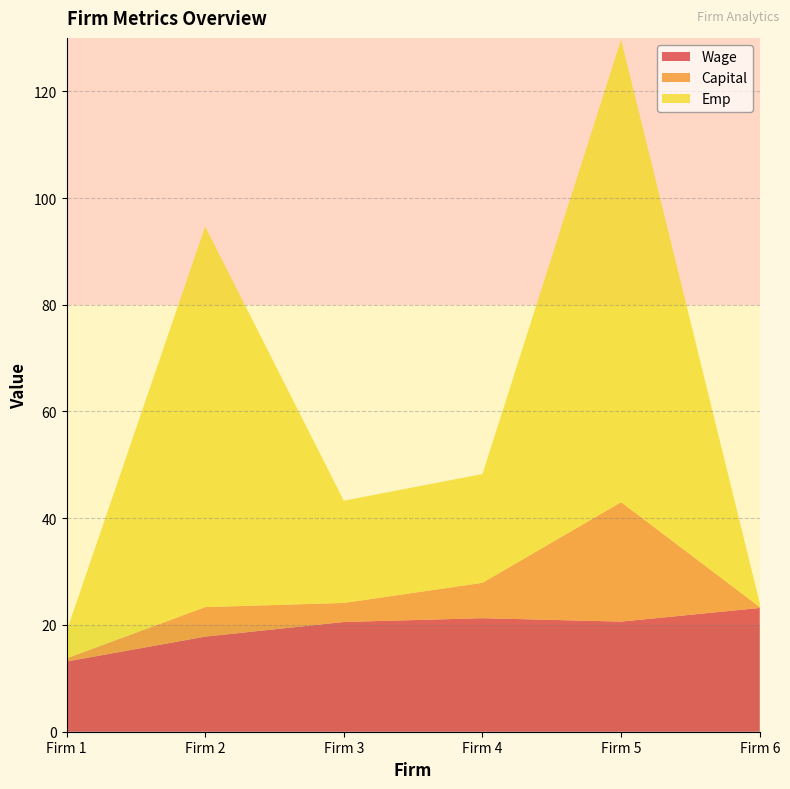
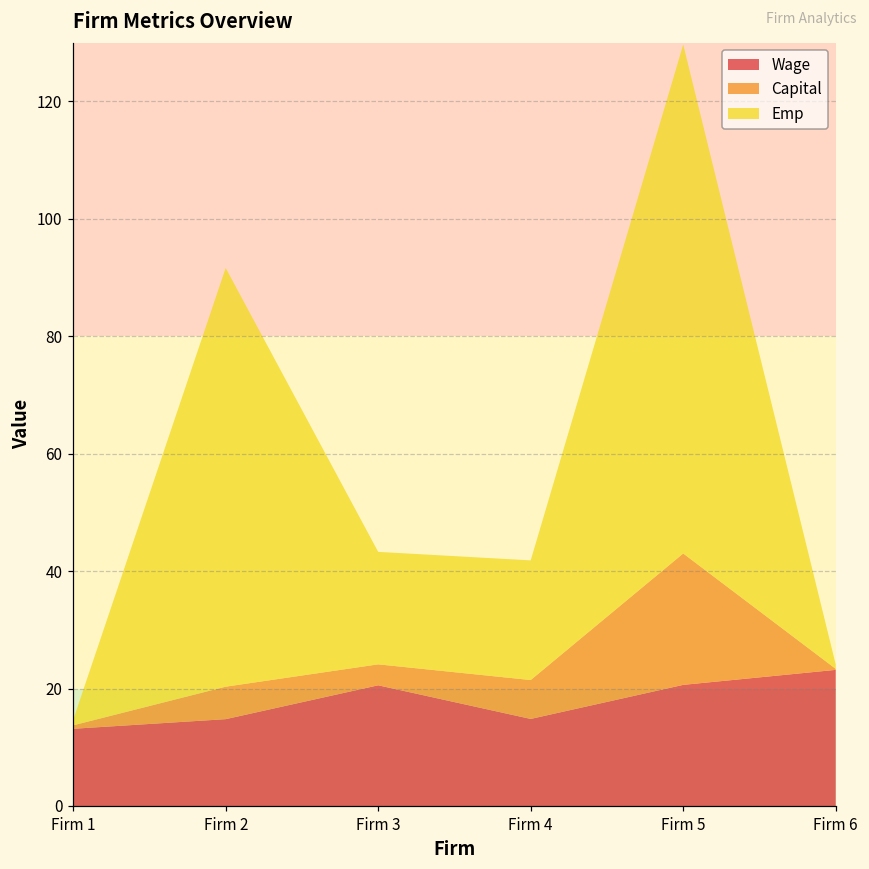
  {
    "Wage": {
      "Firm 1": 13,
-     "Firm 2": 18,
+     "Firm 2": 15,
      "Firm 3": 21,
-     "Firm 4": 21,
+     "Firm 4": 15,
      "Firm 5": 21
    },
    "Capital": {
      "Firm 1": 1,
      "Firm 2": 6,
      "Firm 3": 4,
      "Firm 4": 7,
      "Firm 5": 22
    },
    "Emp": {
-     "Firm 1": 5,
+     "Firm 1": 1,
      "Firm 2": 71,
      "Firm 3": 19,
      "Firm 4": 20,
      "Firm 5": 87,
      "Firm 6": 1
    }
  }
